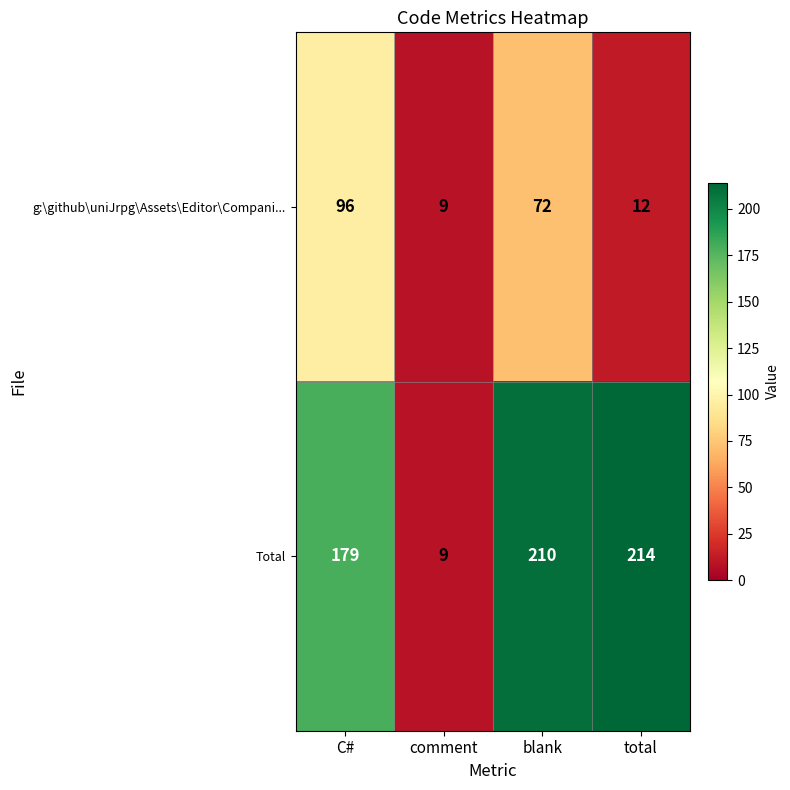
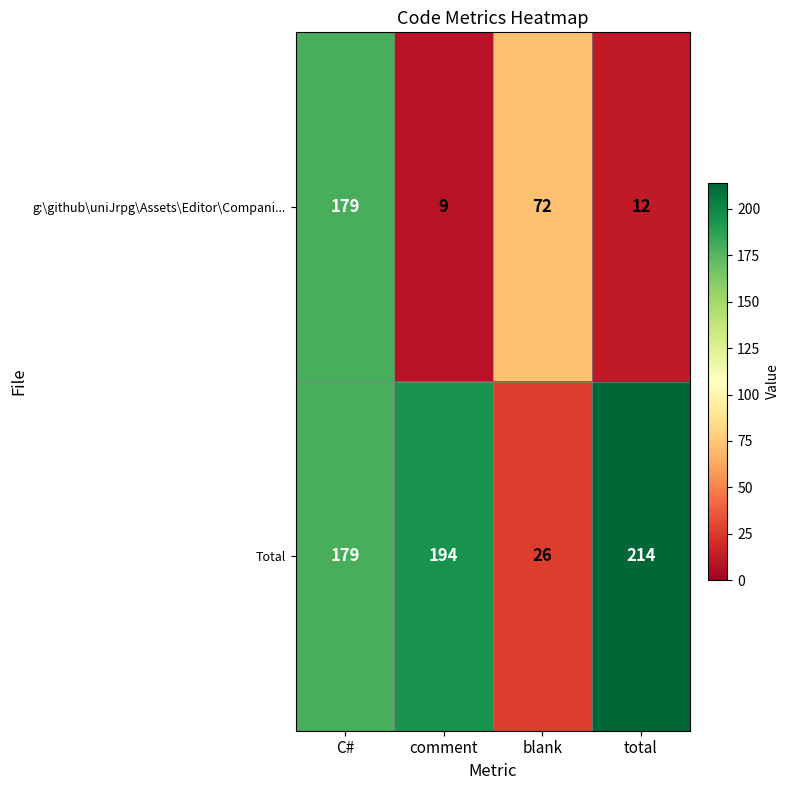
  {
    "g:\\github\\uniJrpg\\Assets\\Editor\\Compani...": {
-     "C#": 96,
+     "C#": 179,
      "comment": 9,
      "blank": 72,
      "total": 12
    },
    "Total": {
      "C#": 179,
-     "comment": 9,
-     "blank": 210,
+     "comment": 194,
+     "blank": 26,
      "total": 214
    }
  }
